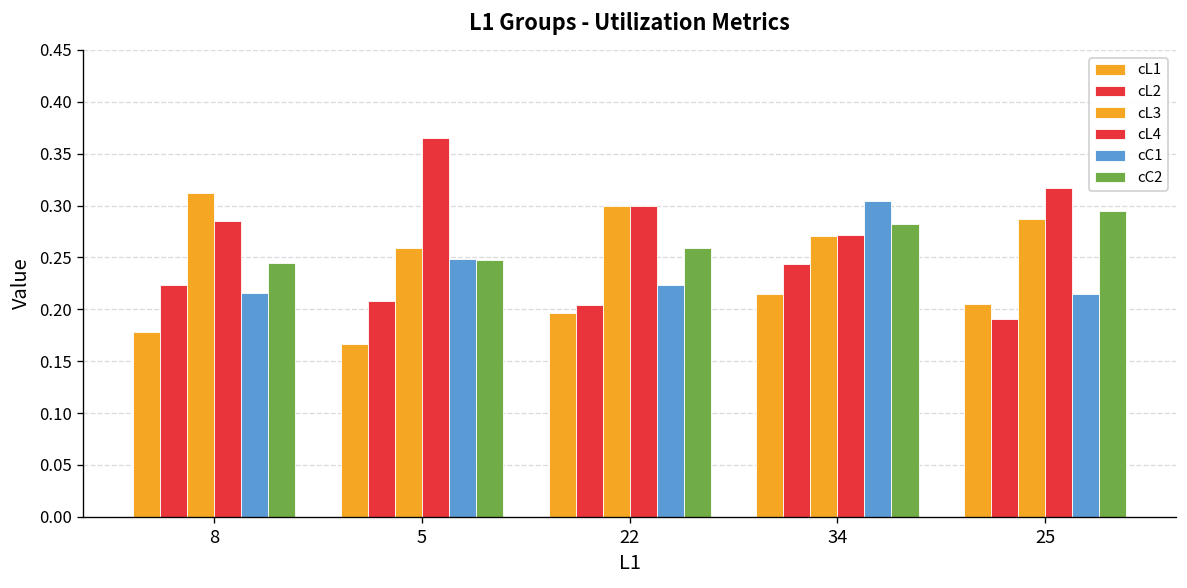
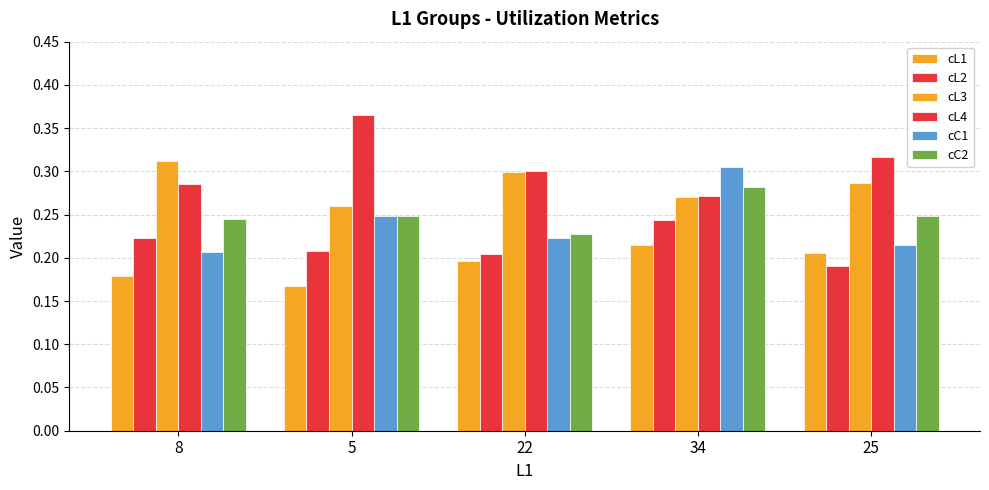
  {
    "cC1": {
-     "8": 0.22,
+     "8": 0.21,
      "5": 0.25,
      "22": 0.22,
      "34": 0.30,
      "25": 0.21
    },
    "cC2": {
      "8": 0.24,
      "5": 0.25,
-     "22": 0.26,
+     "22": 0.23,
      "34": 0.28,
-     "25": 0.29
+     "25": 0.25
    }
  }
